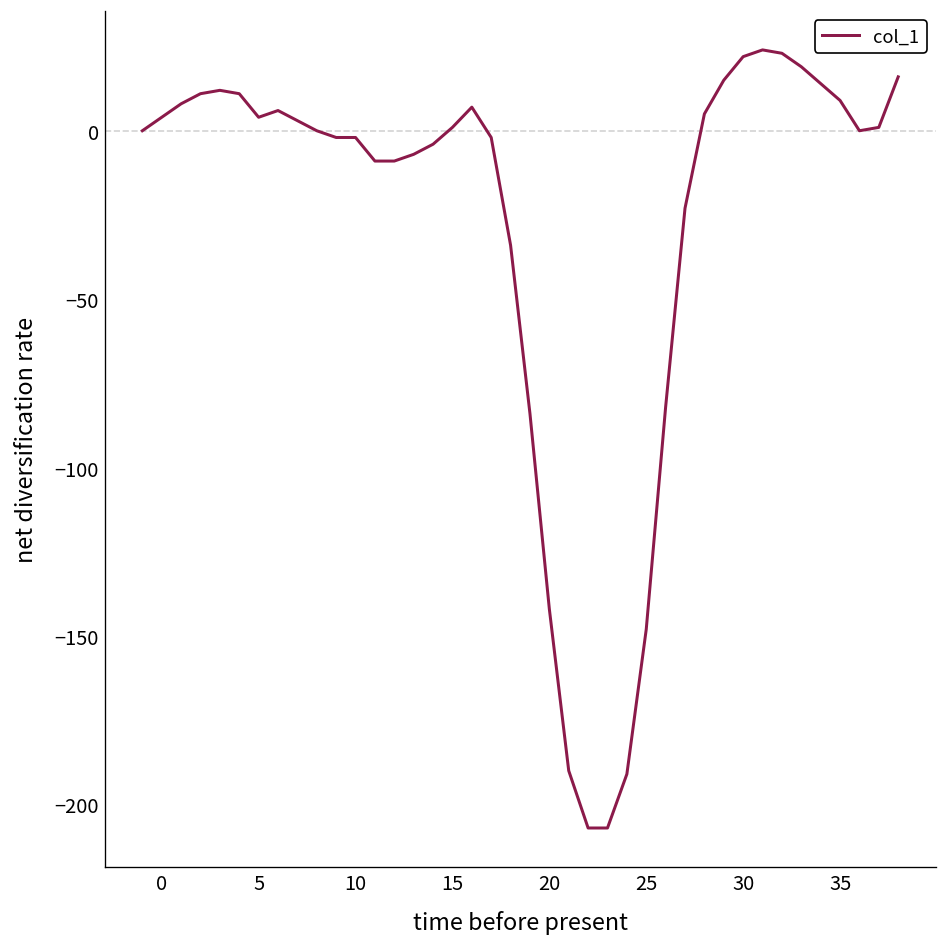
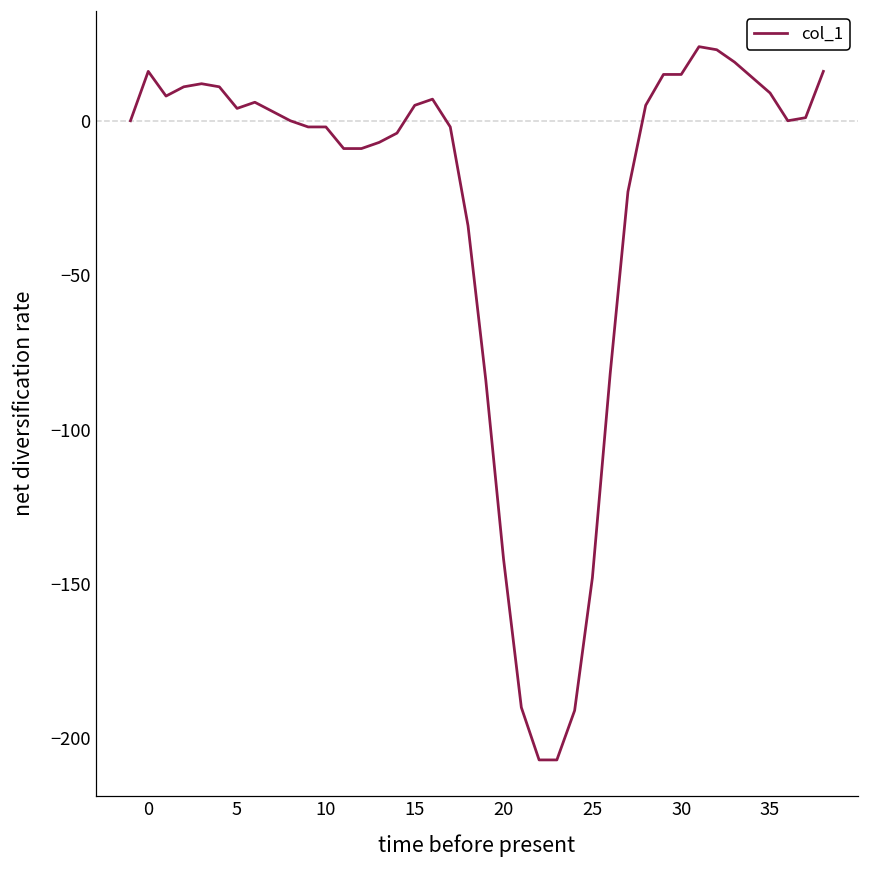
  {
-   "0": 4,
+   "0": 16,
    "5": 4,
    "10": -2,
-   "15": 1,
+   "15": 5,
    "20": -142,
    "25": -148,
-   "30": 22,
+   "30": 15,
    "35": 9
  }
